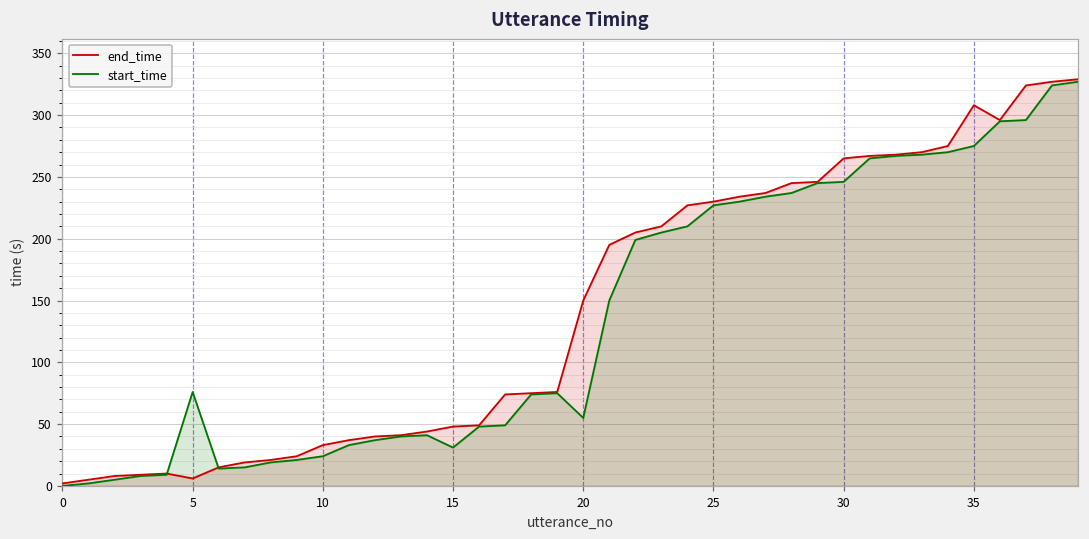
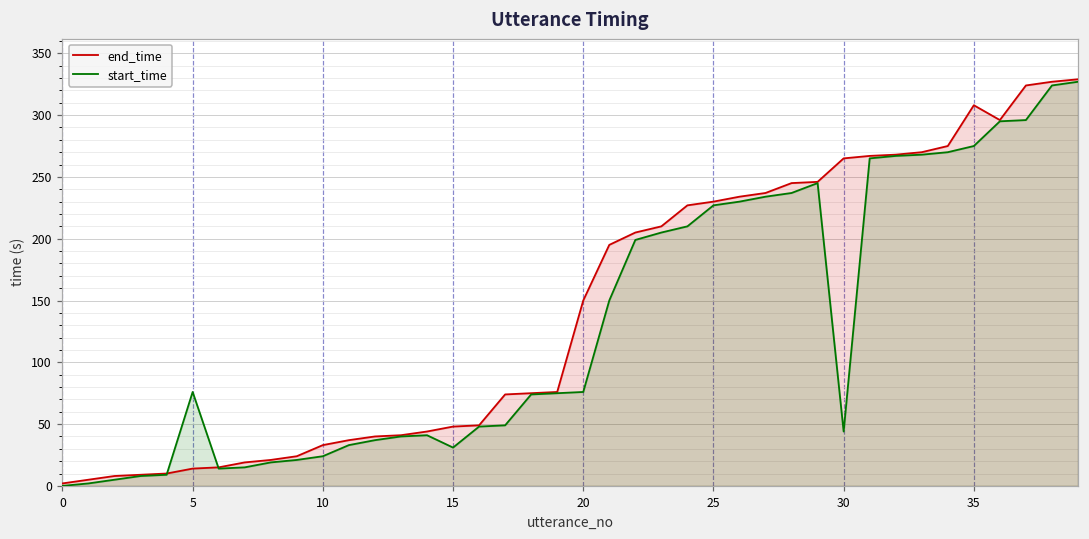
  {
    "end_time": {
-     "5": 6,
+     "5": 14,
      "10": 33,
      "15": 48,
      "20": 150,
      "25": 230,
      "30": 265,
      "35": 308
    },
    "start_time": {
      "5": 76,
      "10": 24,
      "15": 31,
-     "20": 55,
+     "20": 76,
      "25": 227,
-     "30": 246,
+     "30": 44,
      "35": 275
    }
  }
